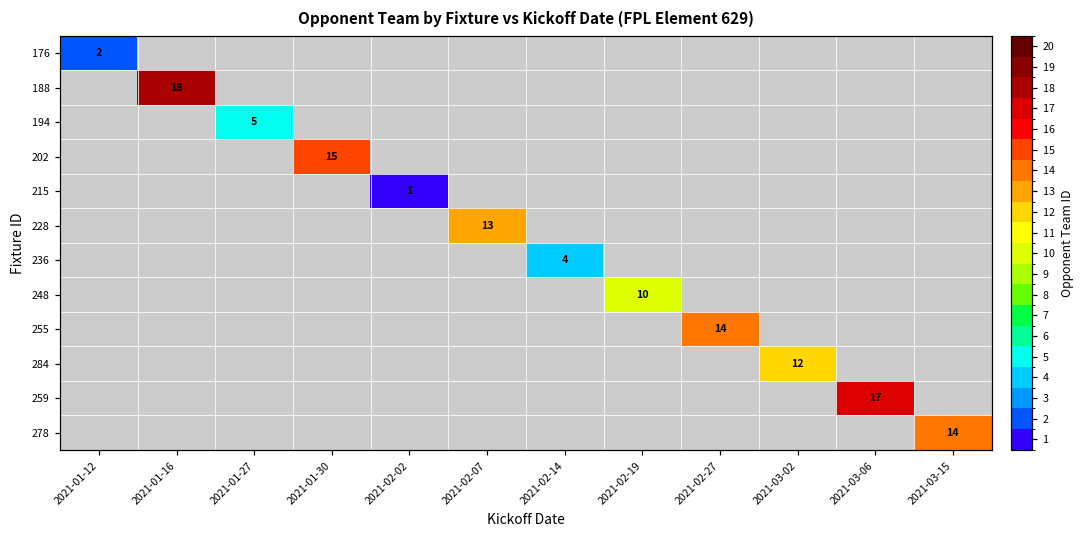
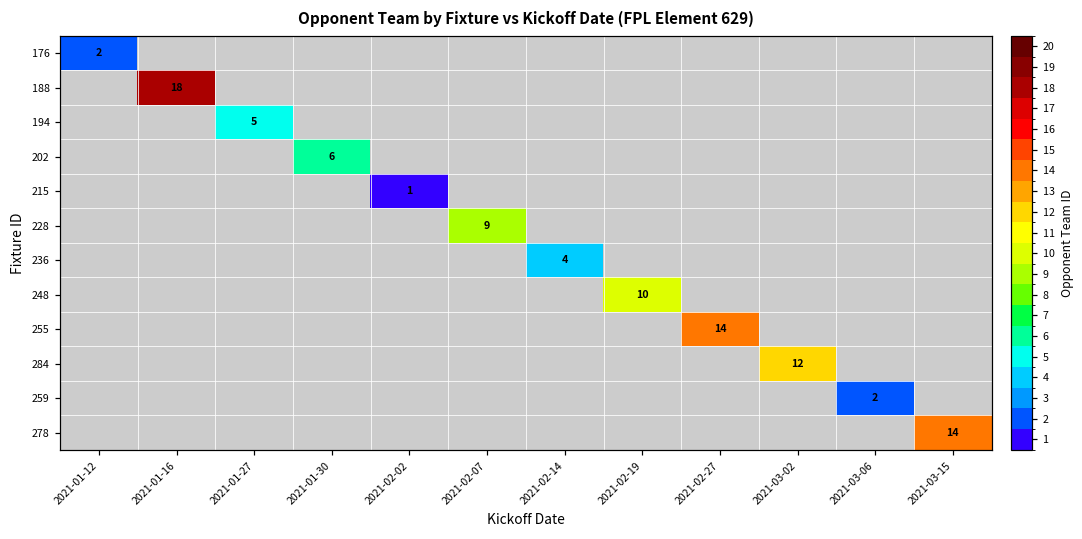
  {
    "176": {
      "2021-01-12": 2
    },
    "188": {
      "2021-01-16": 18
    },
    "194": {
      "2021-01-27": 5
    },
    "202": {
-     "2021-01-30": 15
+     "2021-01-30": 6
    },
    "215": {
      "2021-02-02": 1
    },
    "228": {
-     "2021-02-07": 13
+     "2021-02-07": 9
    },
    "236": {
      "2021-02-14": 4
    },
    "248": {
      "2021-02-19": 10
    },
    "255": {
      "2021-02-27": 14
    },
    "284": {
      "2021-03-02": 12
    },
    "259": {
-     "2021-03-06": 17
+     "2021-03-06": 2
    },
    "278": {
      "2021-03-15": 14
    }
  }
